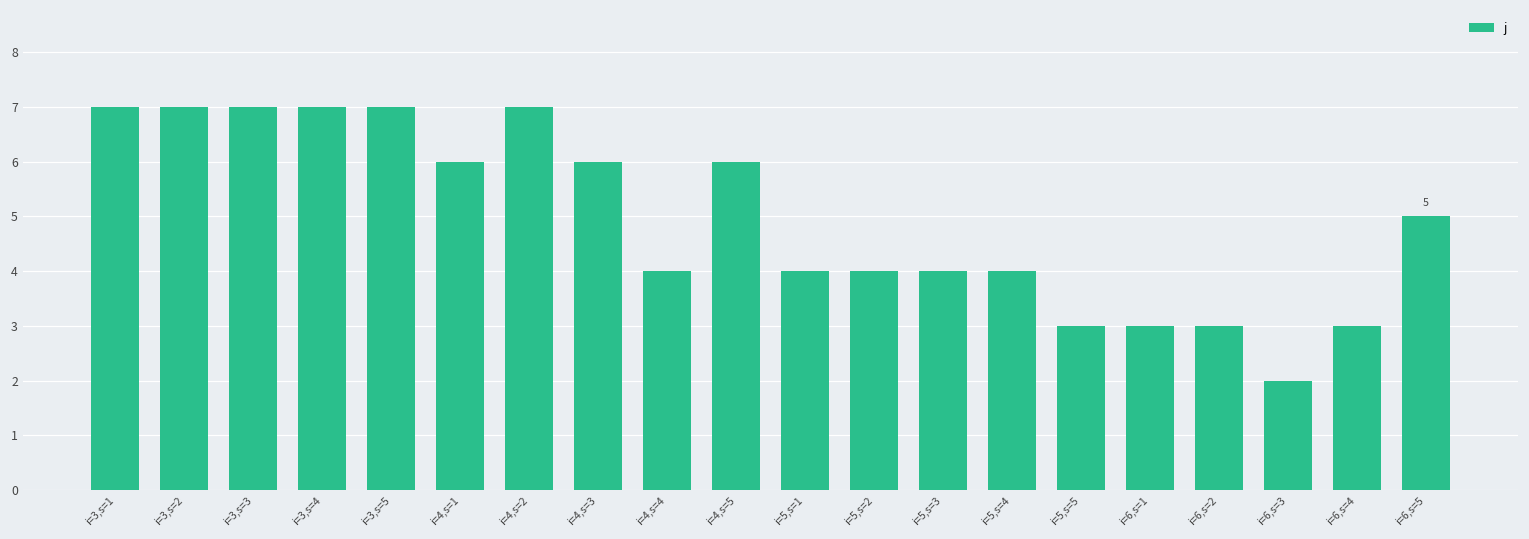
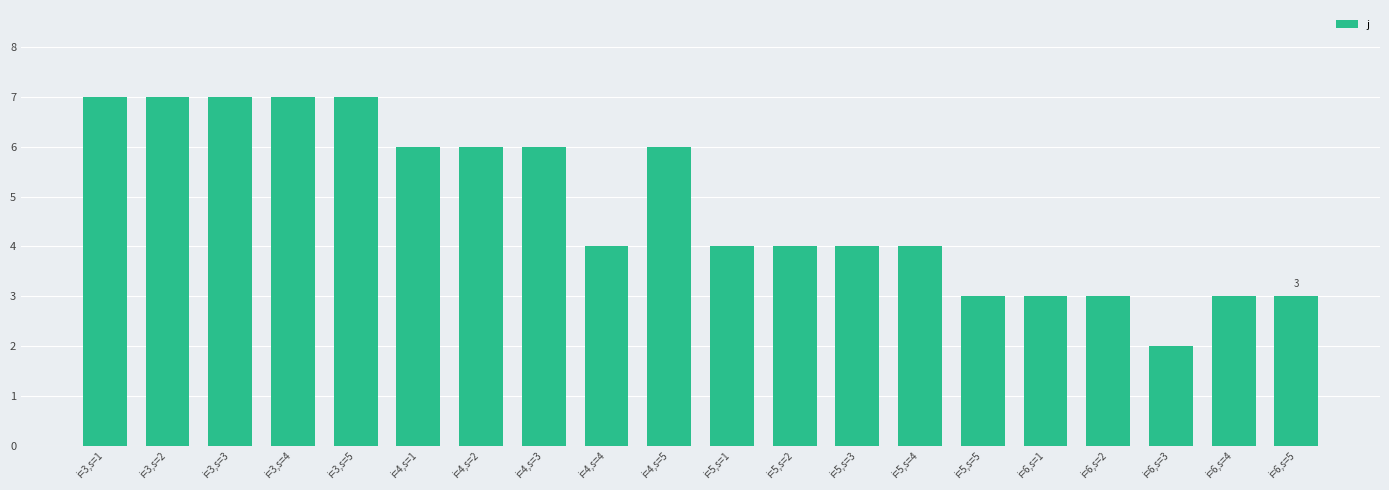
  {
-   "i=4,s=2": 7,
-   "i=6,s=5": 5
+   "i=4,s=2": 6,
+   "i=6,s=5": 3
  }
